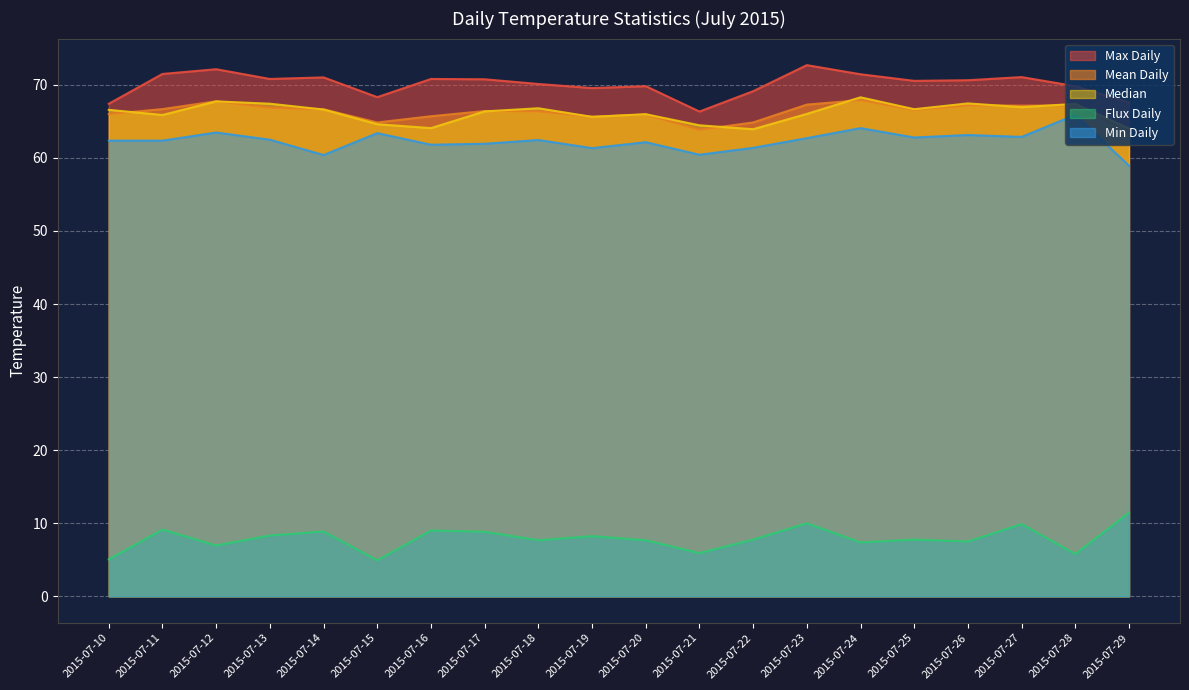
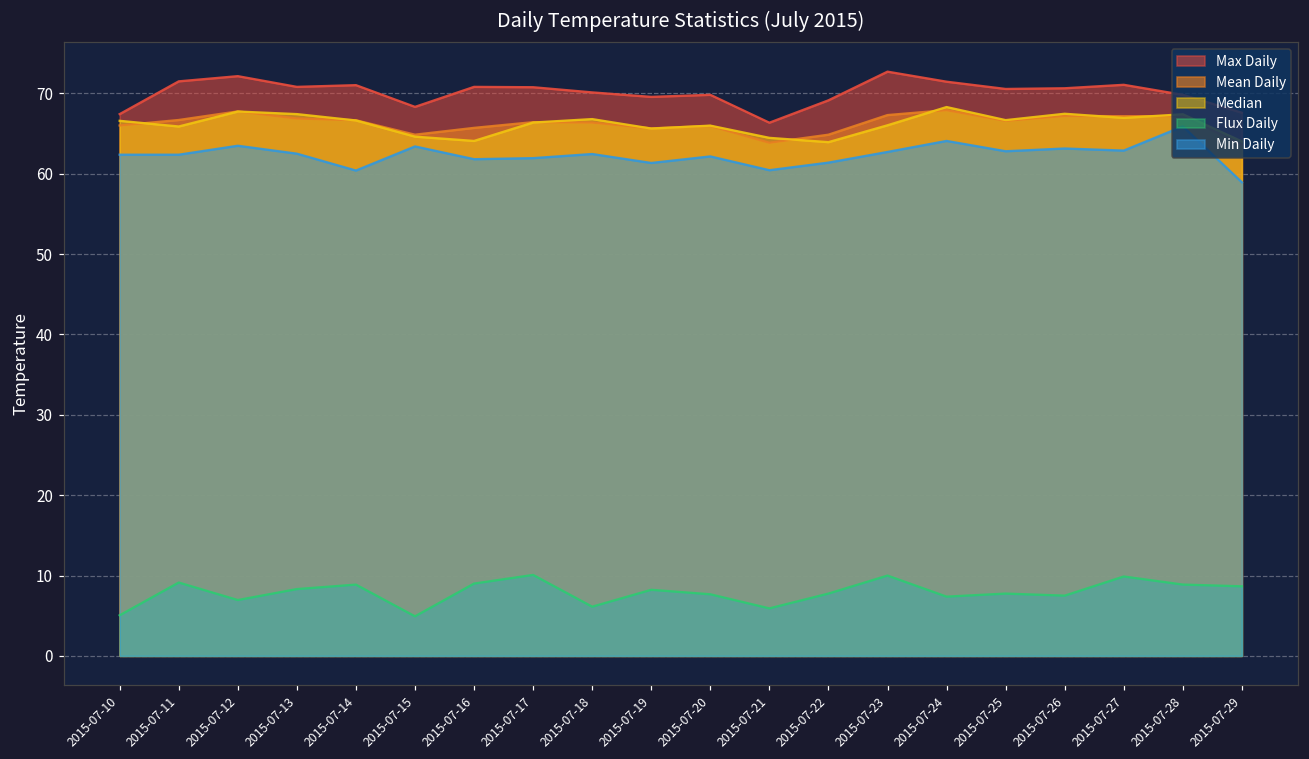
  {
    "Flux Daily": {
      "2015-07-10": 5,
      "2015-07-11": 9,
      "2015-07-12": 7,
      "2015-07-13": 8,
      "2015-07-14": 9,
      "2015-07-15": 5,
      "2015-07-16": 9,
-     "2015-07-17": 9,
-     "2015-07-18": 8,
+     "2015-07-17": 10,
+     "2015-07-18": 6,
      "2015-07-19": 8,
      "2015-07-20": 8,
      "2015-07-21": 6,
      "2015-07-22": 8,
      "2015-07-23": 10,
      "2015-07-24": 7,
      "2015-07-25": 8,
      "2015-07-26": 7,
      "2015-07-27": 10,
-     "2015-07-28": 6,
-     "2015-07-29": 11
+     "2015-07-28": 9,
+     "2015-07-29": 9
    },
    "Min Daily": {
      "2015-07-10": 62,
      "2015-07-11": 62,
      "2015-07-12": 63,
      "2015-07-13": 62,
      "2015-07-14": 60,
      "2015-07-15": 63,
      "2015-07-16": 62,
      "2015-07-17": 62,
      "2015-07-18": 62,
      "2015-07-19": 61,
      "2015-07-20": 62,
      "2015-07-21": 60,
      "2015-07-22": 61,
      "2015-07-23": 63,
      "2015-07-24": 64,
      "2015-07-25": 63,
      "2015-07-26": 63,
      "2015-07-27": 63,
      "2015-07-29": 59
    }
  }
